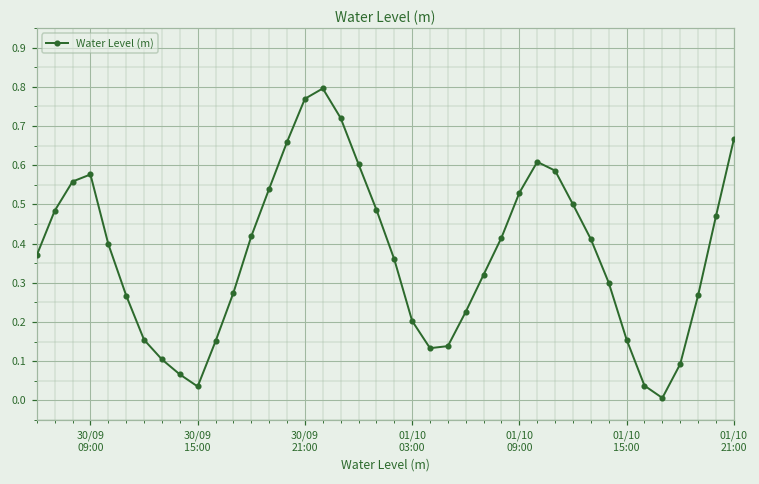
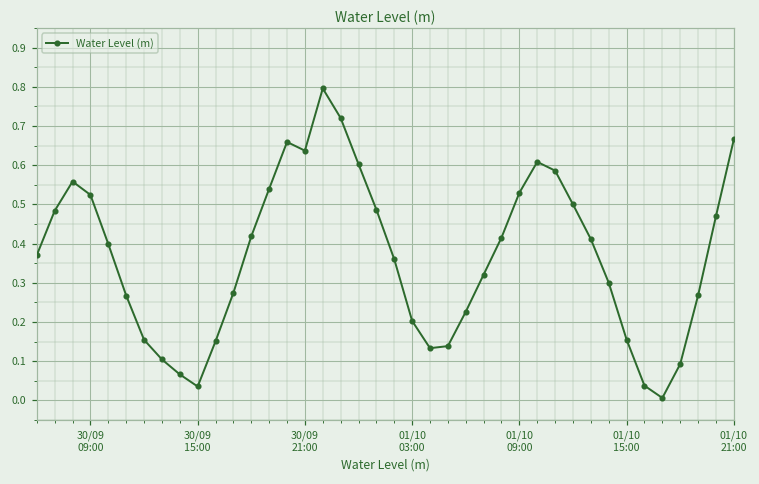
  {
-   "30/09 09:00": 0.58,
+   "30/09 09:00": 0.52,
    "30/09 15:00": 0.04,
-   "30/09 21:00": 0.77,
+   "30/09 21:00": 0.64,
    "01/10 03:00": 0.20,
    "01/10 09:00": 0.53,
    "01/10 15:00": 0.15,
    "01/10 21:00": 0.67
  }
